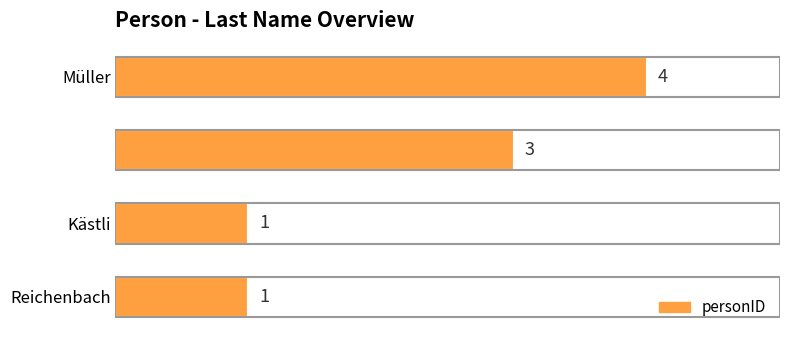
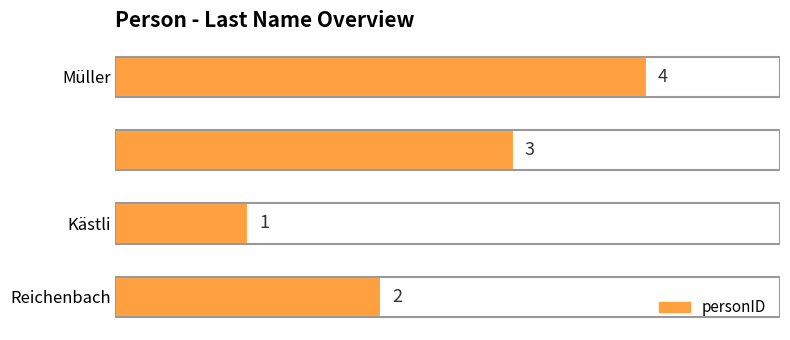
  {
    "Müller": 4,
    "Kästli": 1,
-   "Reichenbach": 1
+   "Reichenbach": 2
  }
